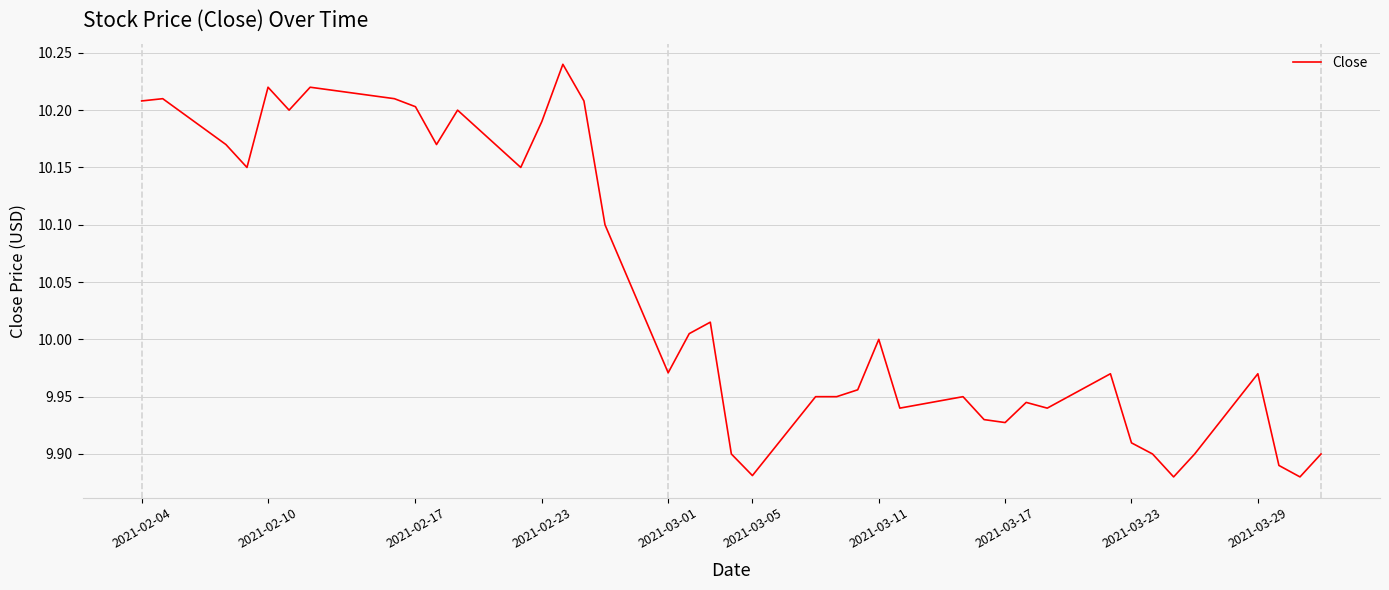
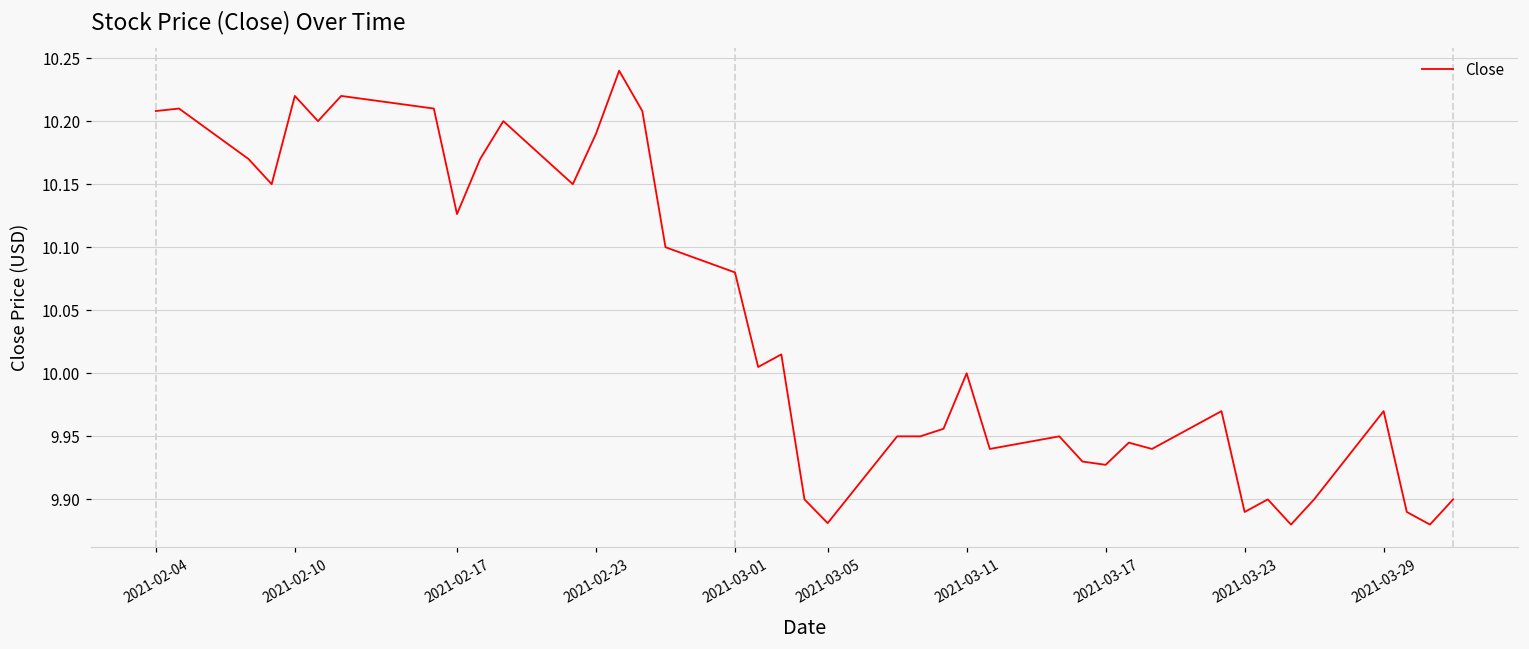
  {
    "2021-02-04": 10.208,
    "2021-02-10": 10.220,
-   "2021-02-17": 10.203,
+   "2021-02-17": 10.126,
    "2021-02-23": 10.190,
-   "2021-03-01": 9.971,
+   "2021-03-01": 10.080,
    "2021-03-05": 9.881,
    "2021-03-11": 10.000,
    "2021-03-17": 9.927,
-   "2021-03-23": 9.910,
+   "2021-03-23": 9.890,
    "2021-03-29": 9.970
  }
